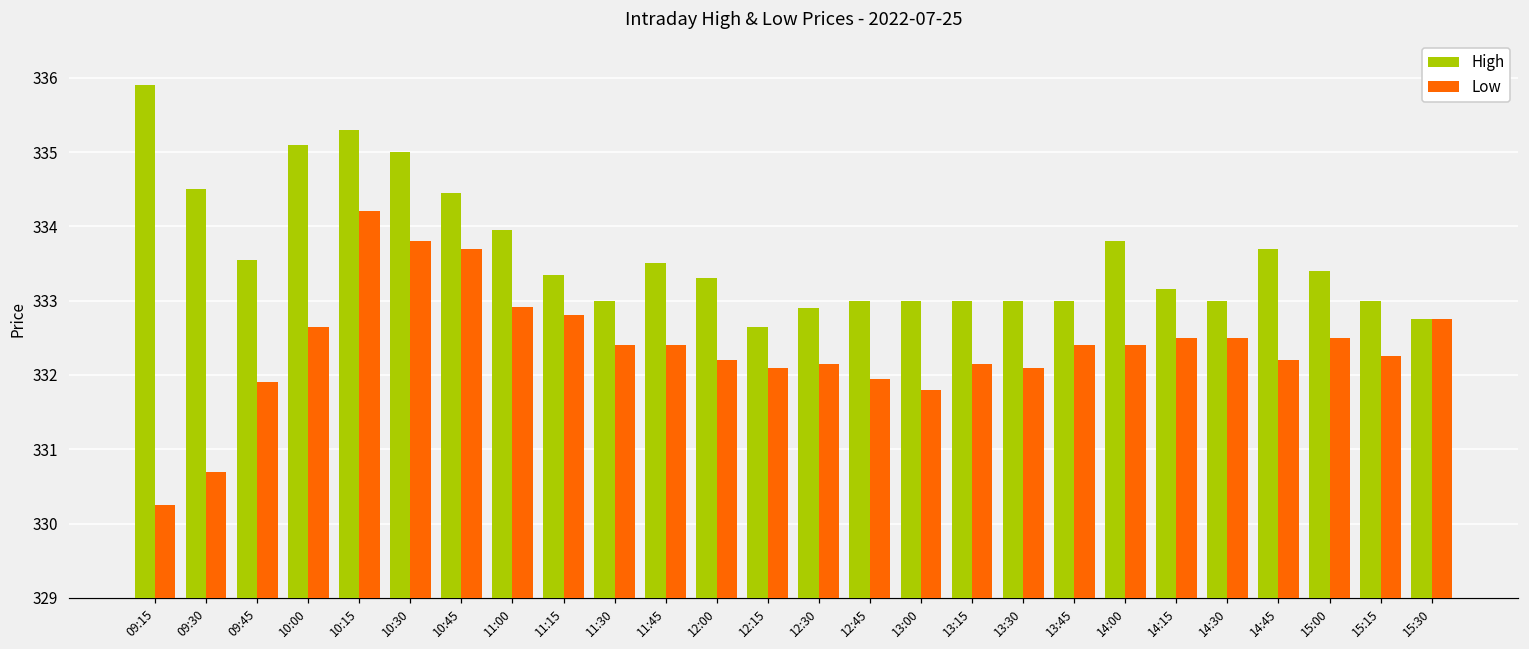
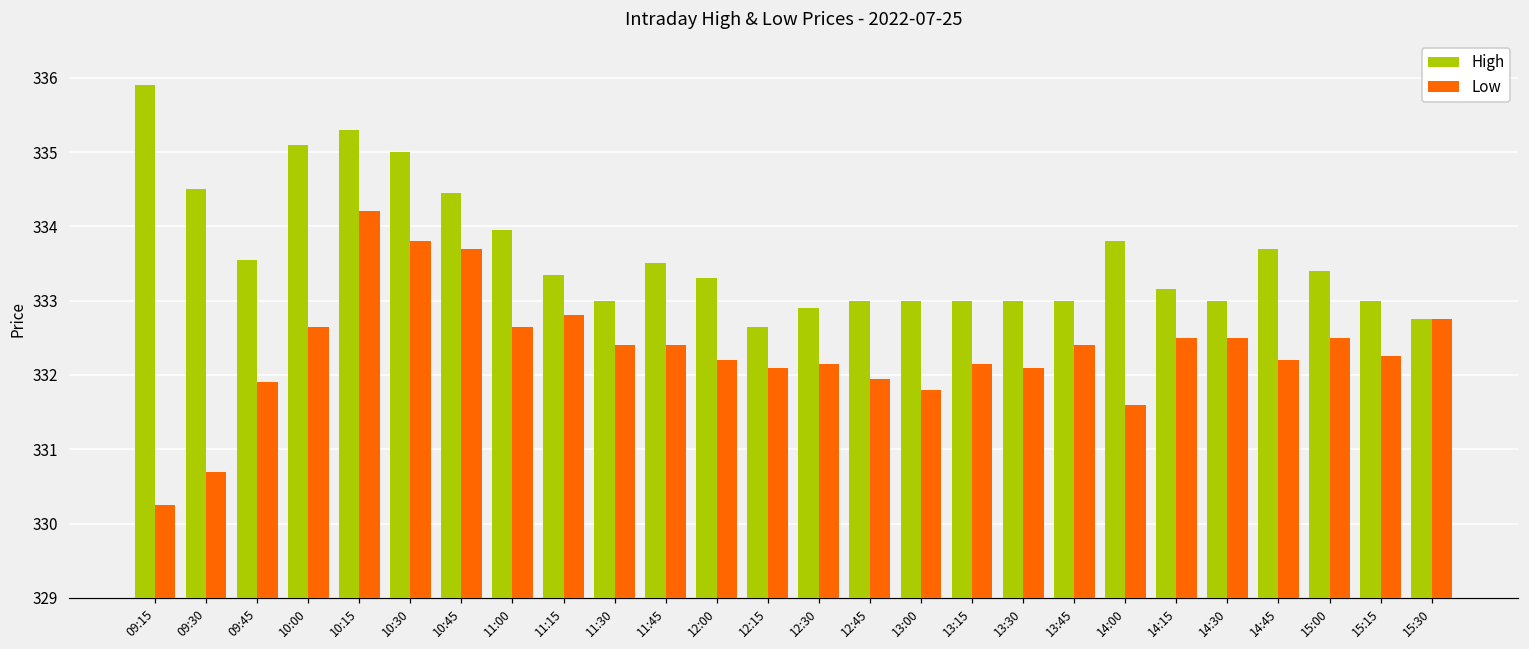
  {
    "High": {
      "09:15": 335.9,
      "09:30": 334.5,
      "09:45": 333.6,
      "10:00": 335.1,
      "10:15": 335.3,
      "10:30": 335.0,
      "10:45": 334.5,
      "11:00": 334.0,
      "11:15": 333.4,
      "11:30": 333.0,
      "11:45": 333.5,
      "12:00": 333.3,
      "12:15": 332.7,
      "12:30": 332.9,
      "12:45": 333.0,
      "13:00": 333.0,
      "13:15": 333.0,
      "13:30": 333.0,
      "13:45": 333.0,
      "14:00": 333.8,
      "14:15": 333.2,
      "14:30": 333.0,
      "14:45": 333.7,
      "15:00": 333.4,
      "15:15": 333.0,
      "15:30": 332.8
    },
    "Low": {
      "09:15": 330.3,
      "09:30": 330.7,
      "09:45": 331.9,
      "10:00": 332.7,
      "10:15": 334.2,
      "10:30": 333.8,
      "10:45": 333.7,
-     "11:00": 332.9,
+     "11:00": 332.7,
      "11:15": 332.8,
      "11:30": 332.4,
      "11:45": 332.4,
      "12:00": 332.2,
      "12:15": 332.1,
      "12:30": 332.2,
      "12:45": 332.0,
      "13:00": 331.8,
      "13:15": 332.2,
      "13:30": 332.1,
      "13:45": 332.4,
-     "14:00": 332.4,
+     "14:00": 331.6,
      "14:15": 332.5,
      "14:30": 332.5,
      "14:45": 332.2,
      "15:00": 332.5,
      "15:15": 332.3,
      "15:30": 332.8
    }
  }
